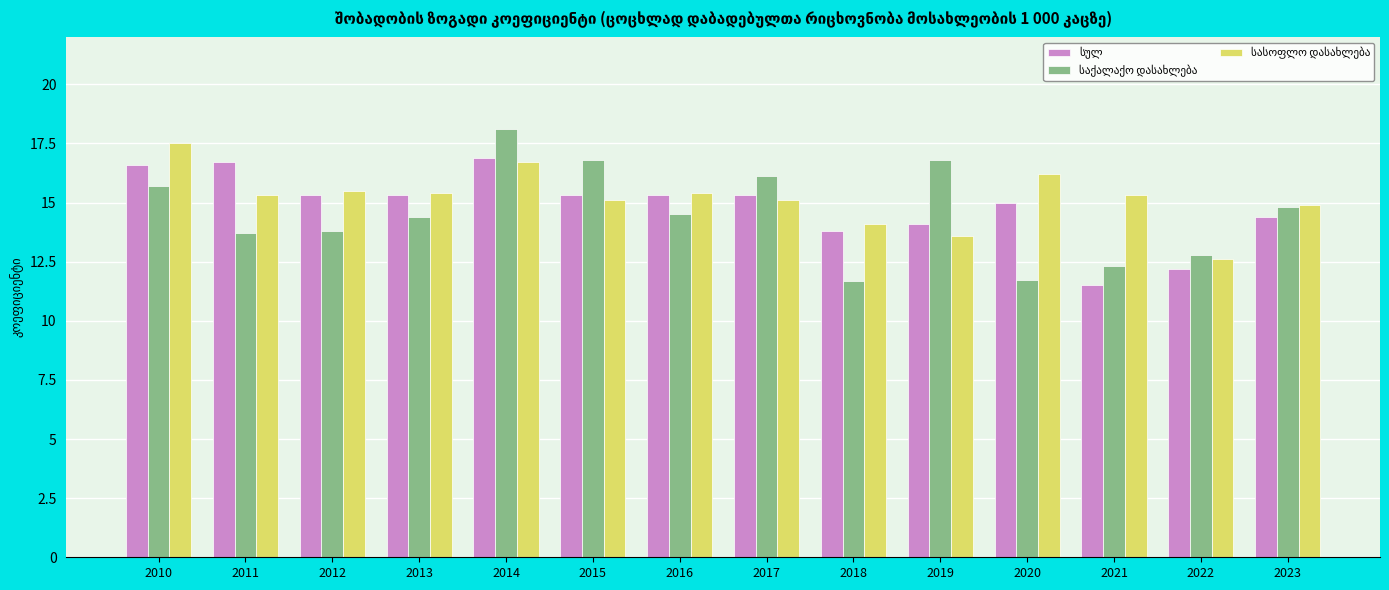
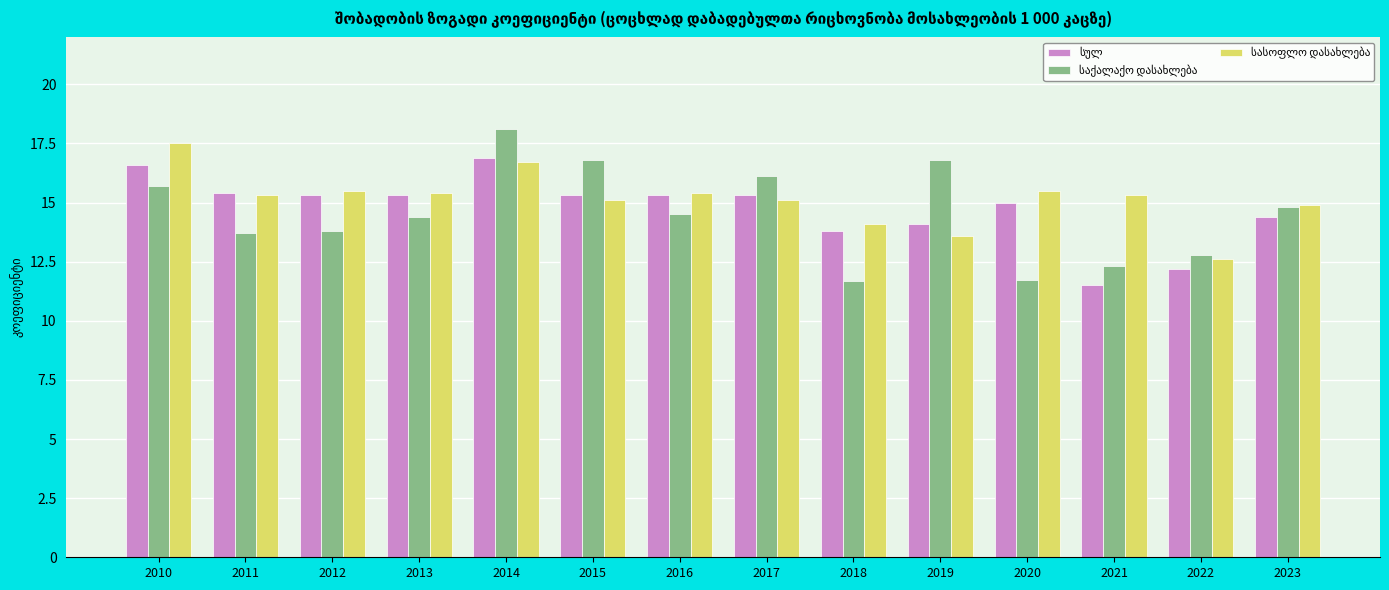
  {
    "სულ": {
      "2010": 16.6,
-     "2011": 16.7,
+     "2011": 15.4,
      "2012": 15.3,
      "2013": 15.3,
      "2014": 16.9,
      "2015": 15.3,
      "2016": 15.3,
      "2017": 15.3,
      "2018": 13.8,
      "2019": 14.1,
      "2020": 15.0,
      "2021": 11.5,
      "2022": 12.2,
      "2023": 14.4
    },
    "საქალაქო დასახლება": {
      "2010": 15.7,
      "2011": 13.7,
      "2012": 13.8,
      "2013": 14.4,
      "2014": 18.1,
      "2015": 16.8,
      "2016": 14.5,
      "2017": 16.1,
      "2018": 11.7,
      "2019": 16.8,
      "2020": 11.7,
      "2021": 12.3,
      "2022": 12.8,
      "2023": 14.8
    },
    "სასოფლო დასახლება": {
      "2010": 17.5,
      "2011": 15.3,
      "2012": 15.5,
      "2013": 15.4,
      "2014": 16.7,
      "2015": 15.1,
      "2016": 15.4,
      "2017": 15.1,
      "2018": 14.1,
      "2019": 13.6,
-     "2020": 16.2,
+     "2020": 15.5,
      "2021": 15.3,
      "2022": 12.6,
      "2023": 14.9
    }
  }
